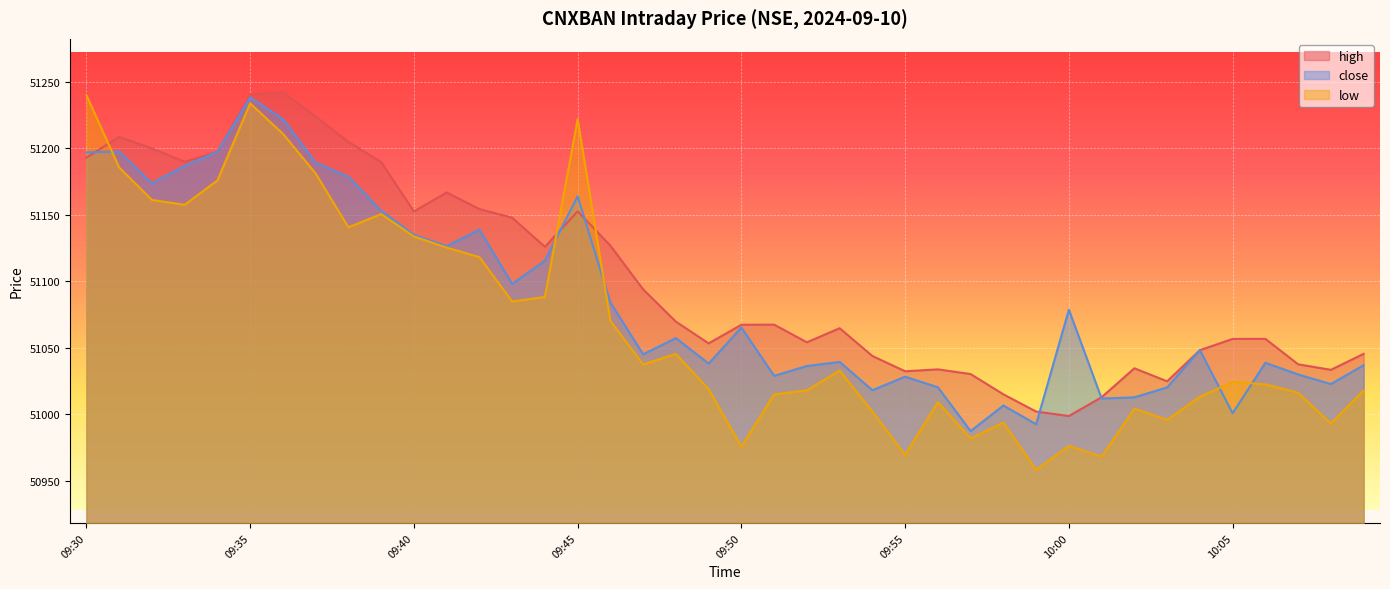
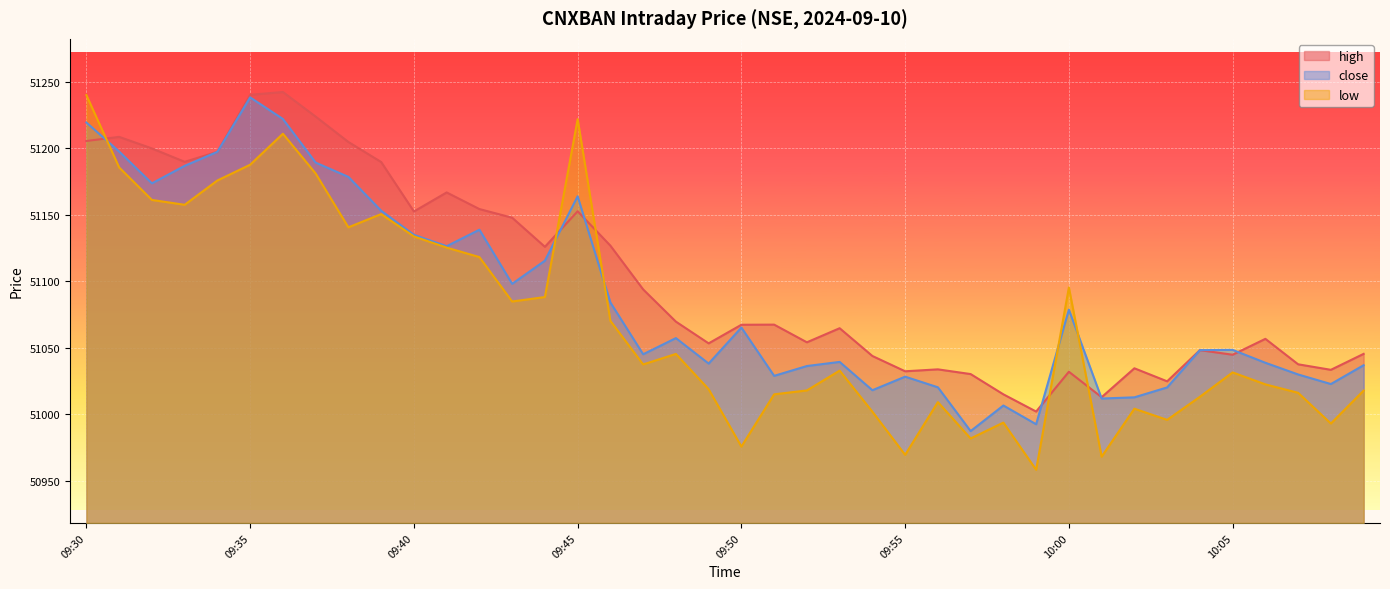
  {
    "high": {
-     "09:30": 51193,
+     "09:30": 51206,
      "09:35": 51240,
      "09:40": 51153,
      "09:45": 51153,
      "09:50": 51067,
      "09:55": 51032,
-     "10:00": 50999,
-     "10:05": 51057
+     "10:00": 51032,
+     "10:05": 51045
    },
    "close": {
-     "09:30": 51197,
+     "09:30": 51220,
      "09:35": 51238,
      "09:45": 51164,
      "09:50": 51065,
      "09:55": 51028,
      "10:00": 51079,
-     "10:05": 51001
+     "10:05": 51048
    },
    "low": {
      "09:30": 51240,
-     "09:35": 51234,
+     "09:35": 51188,
      "09:45": 51222,
      "09:50": 50976,
      "09:55": 50970,
-     "10:00": 50976,
-     "10:05": 51024
+     "10:00": 51095,
+     "10:05": 51032
    }
  }
